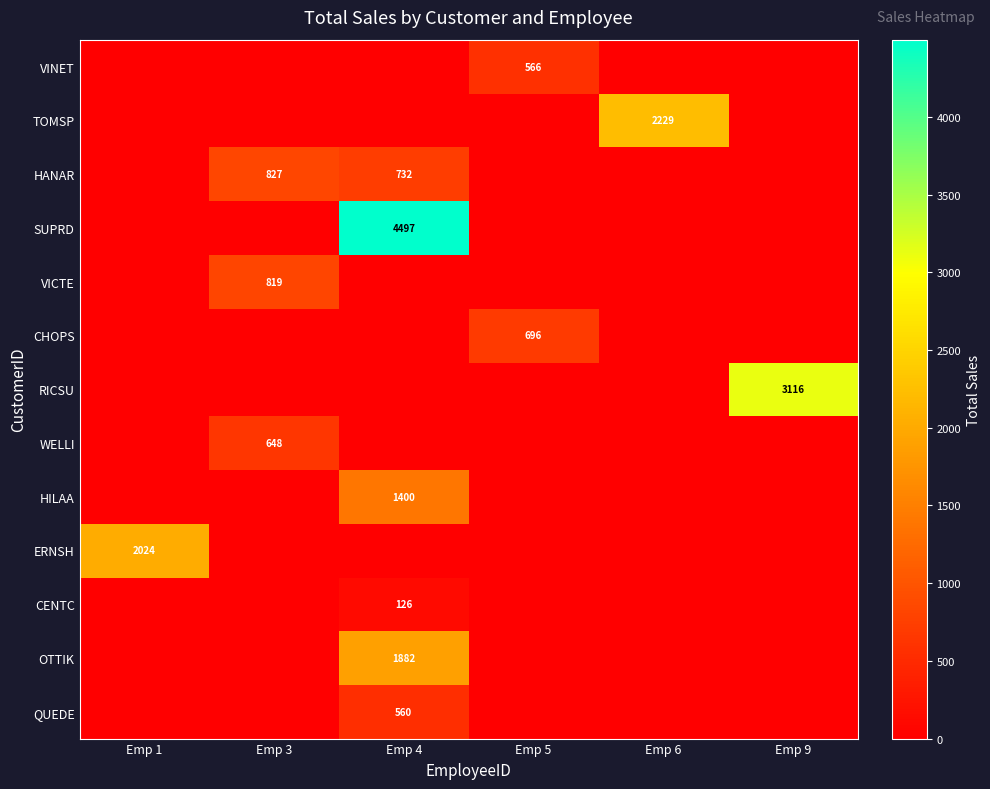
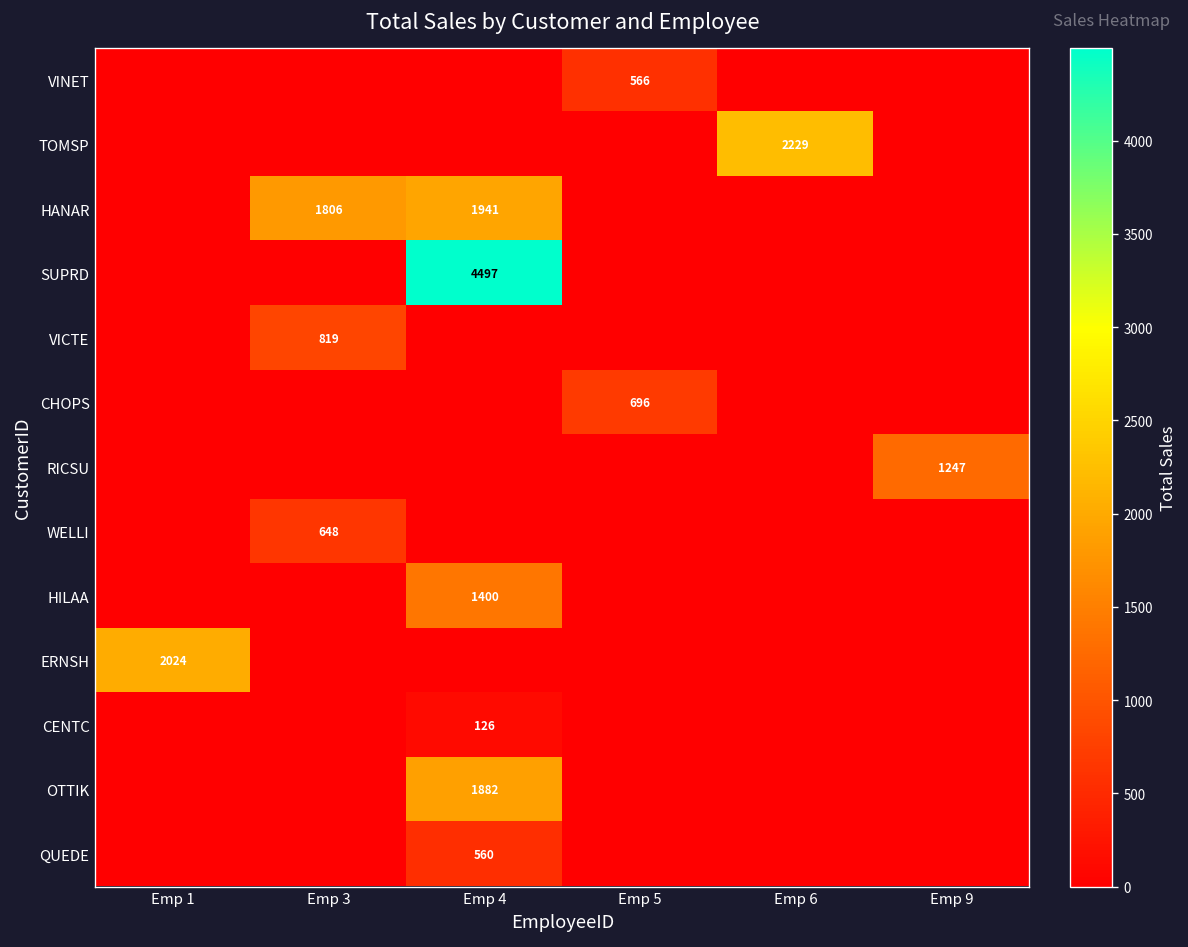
  {
    "VINET": {
      "Emp 5": 566
    },
    "TOMSP": {
      "Emp 6": 2229
    },
    "HANAR": {
-     "Emp 3": 827,
-     "Emp 4": 732
+     "Emp 3": 1806,
+     "Emp 4": 1941
    },
    "SUPRD": {
      "Emp 4": 4497
    },
    "VICTE": {
      "Emp 3": 819
    },
    "CHOPS": {
      "Emp 5": 696
    },
    "RICSU": {
-     "Emp 9": 3116
+     "Emp 9": 1247
    },
    "WELLI": {
      "Emp 3": 648
    },
    "HILAA": {
      "Emp 4": 1400
    },
    "ERNSH": {
      "Emp 1": 2024
    },
    "CENTC": {
      "Emp 4": 126
    },
    "OTTIK": {
      "Emp 4": 1882
    },
    "QUEDE": {
      "Emp 4": 560
    }
  }
